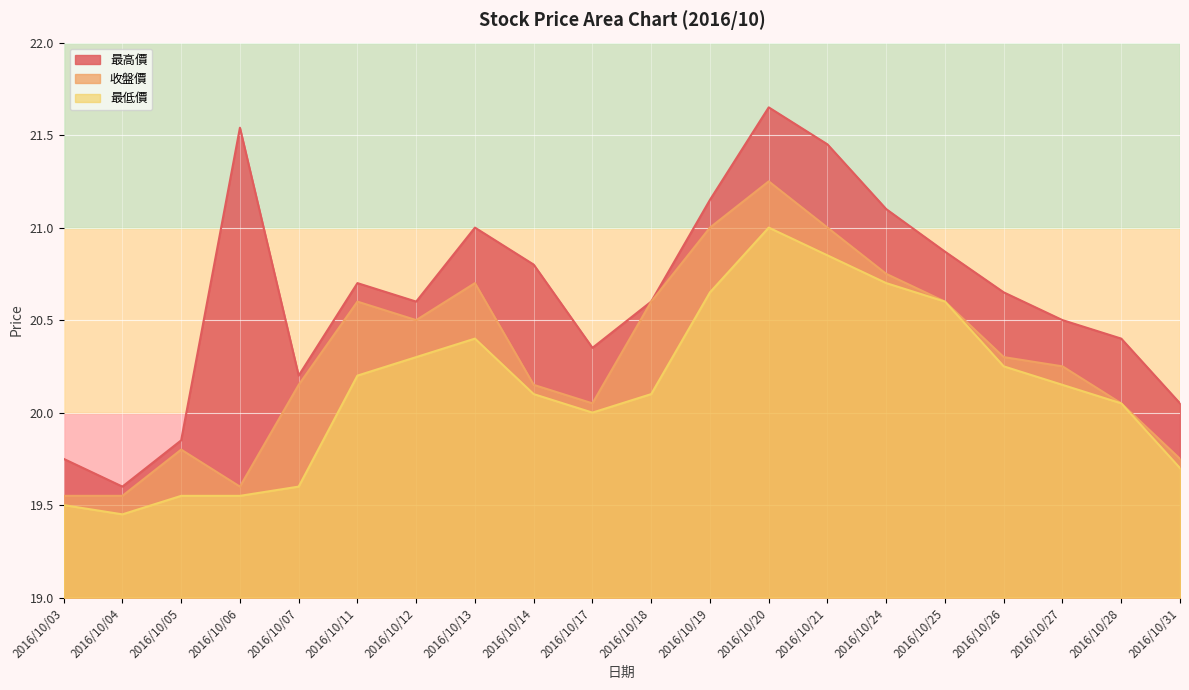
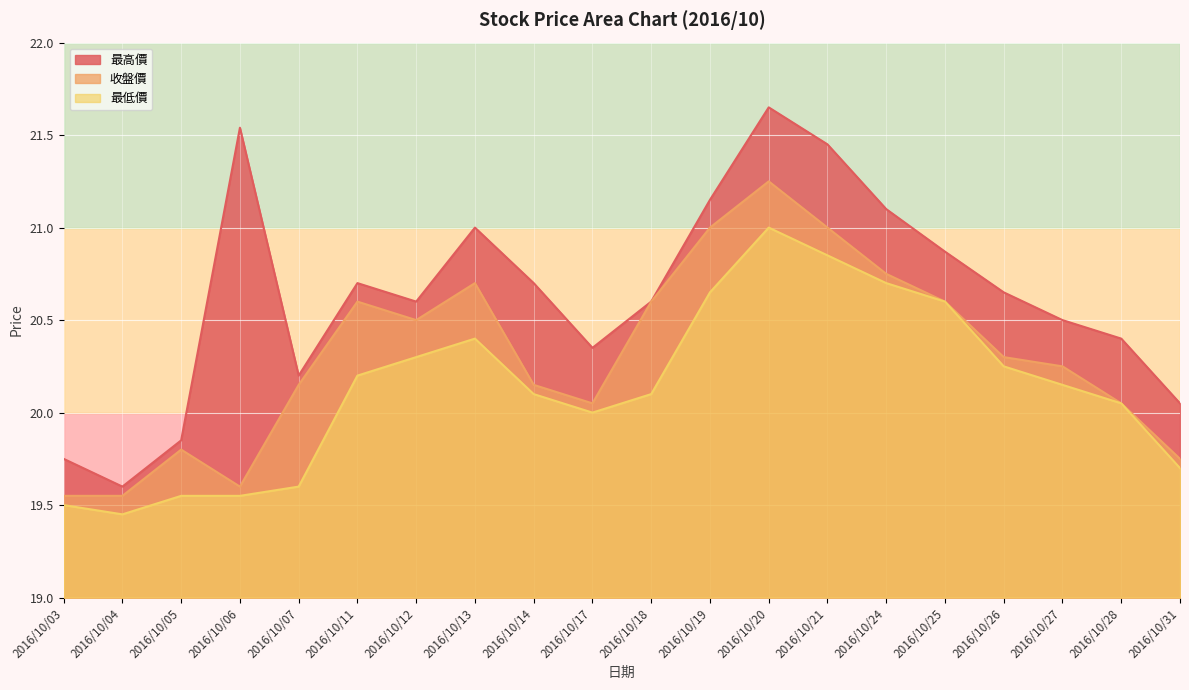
  {
    "最高價": {
      "2016/10/03": 19.75,
      "2016/10/04": 19.6,
      "2016/10/05": 19.85,
      "2016/10/06": 21.54,
      "2016/10/07": 20.2,
      "2016/10/11": 20.7,
      "2016/10/12": 20.6,
      "2016/10/13": 21.0,
-     "2016/10/14": 20.8,
+     "2016/10/14": 20.7,
      "2016/10/17": 20.35,
      "2016/10/19": 21.15,
      "2016/10/20": 21.65,
      "2016/10/21": 21.45,
      "2016/10/24": 21.1,
      "2016/10/25": 20.87,
      "2016/10/26": 20.65,
      "2016/10/27": 20.5,
      "2016/10/28": 20.4,
      "2016/10/31": 20.05
    }
  }
